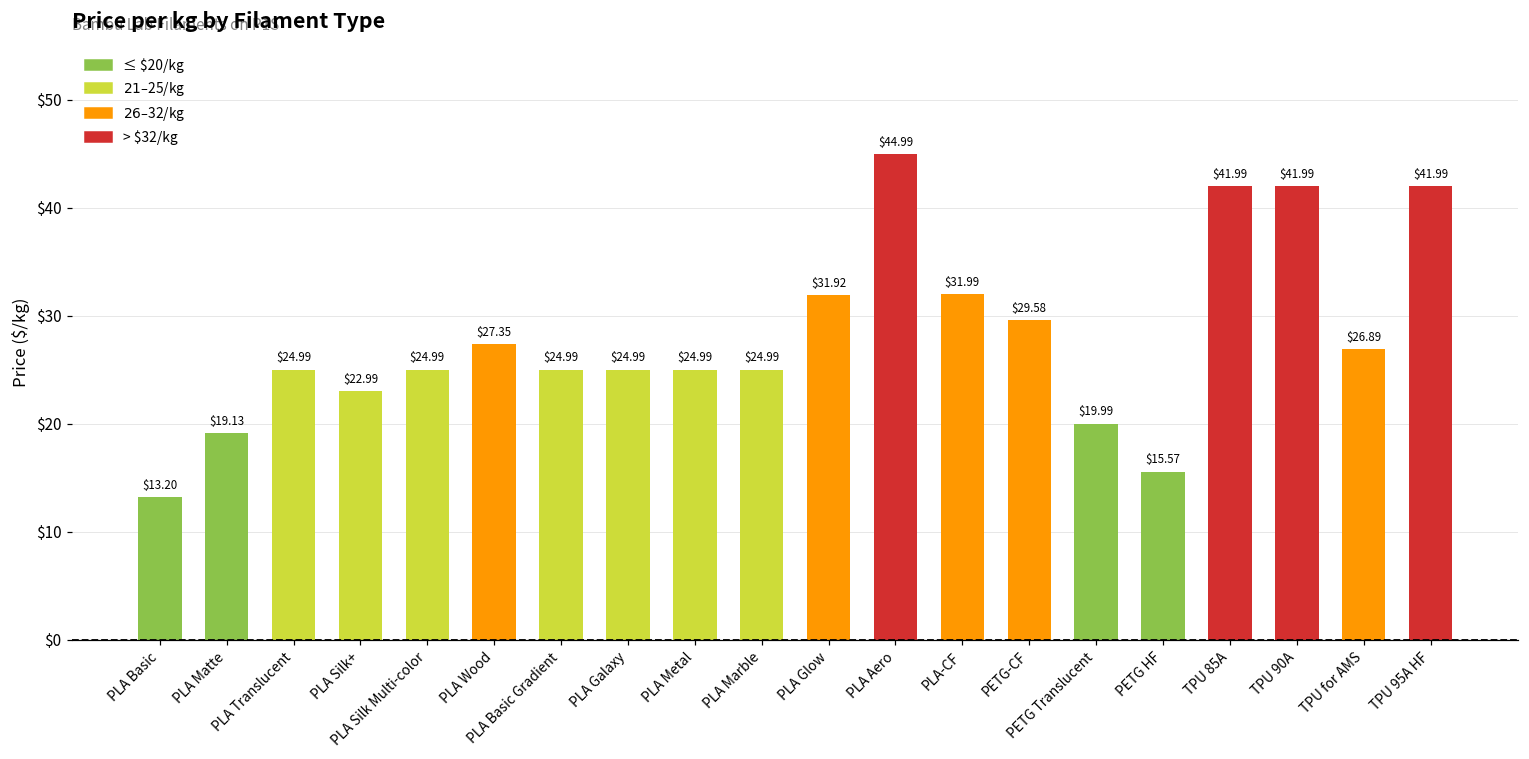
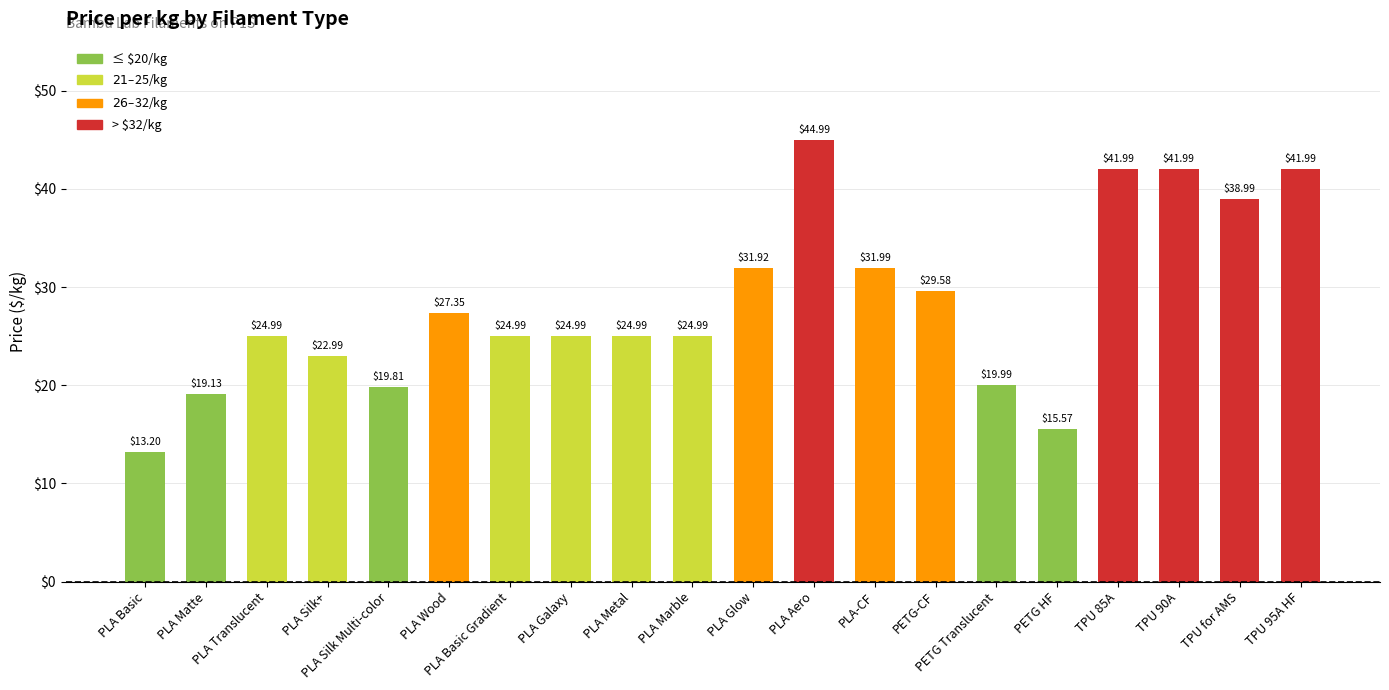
  {
    "PLA Basic": "$13.20",
    "PLA Matte": "$19.13",
    "PLA Translucent": "$24.99",
    "PLA Silk+": "$22.99",
-   "PLA Silk Multi-color": "$24.99",
+   "PLA Silk Multi-color": "$19.81",
    "PLA Wood": "$27.35",
    "PLA Basic Gradient": "$24.99",
    "PLA Galaxy": "$24.99",
    "PLA Metal": "$24.99",
    "PLA Marble": "$24.99",
    "PLA Glow": "$31.92",
    "PLA Aero": "$44.99",
    "PLA-CF": "$31.99",
    "PETG-CF": "$29.58",
    "PETG Translucent": "$19.99",
    "PETG HF": "$15.57",
    "TPU 85A": "$41.99",
    "TPU 90A": "$41.99",
-   "TPU for AMS": "$26.89",
+   "TPU for AMS": "$38.99",
    "TPU 95A HF": "$41.99"
  }
